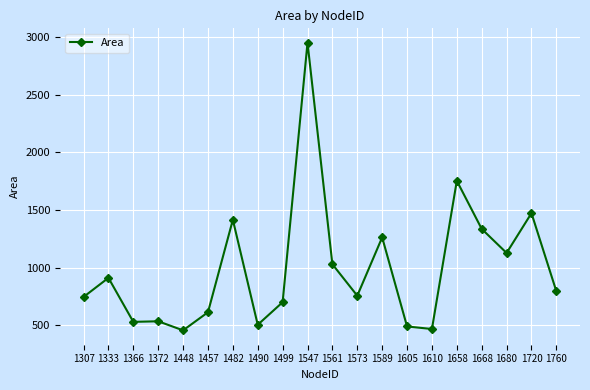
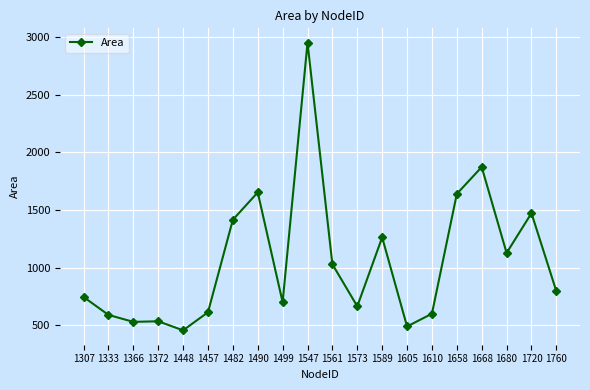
  {
    "1307": 750,
-   "1333": 910,
+   "1333": 590,
    "1366": 530,
    "1372": 530,
    "1448": 460,
    "1457": 610,
    "1482": 1410,
-   "1490": 500,
+   "1490": 1650,
    "1499": 700,
    "1547": 2950,
    "1561": 1030,
-   "1573": 760,
+   "1573": 660,
    "1589": 1260,
    "1605": 490,
-   "1610": 470,
-   "1658": 1750,
-   "1668": 1340,
+   "1610": 600,
+   "1658": 1640,
+   "1668": 1870,
    "1680": 1130,
    "1720": 1470,
    "1760": 790
  }
